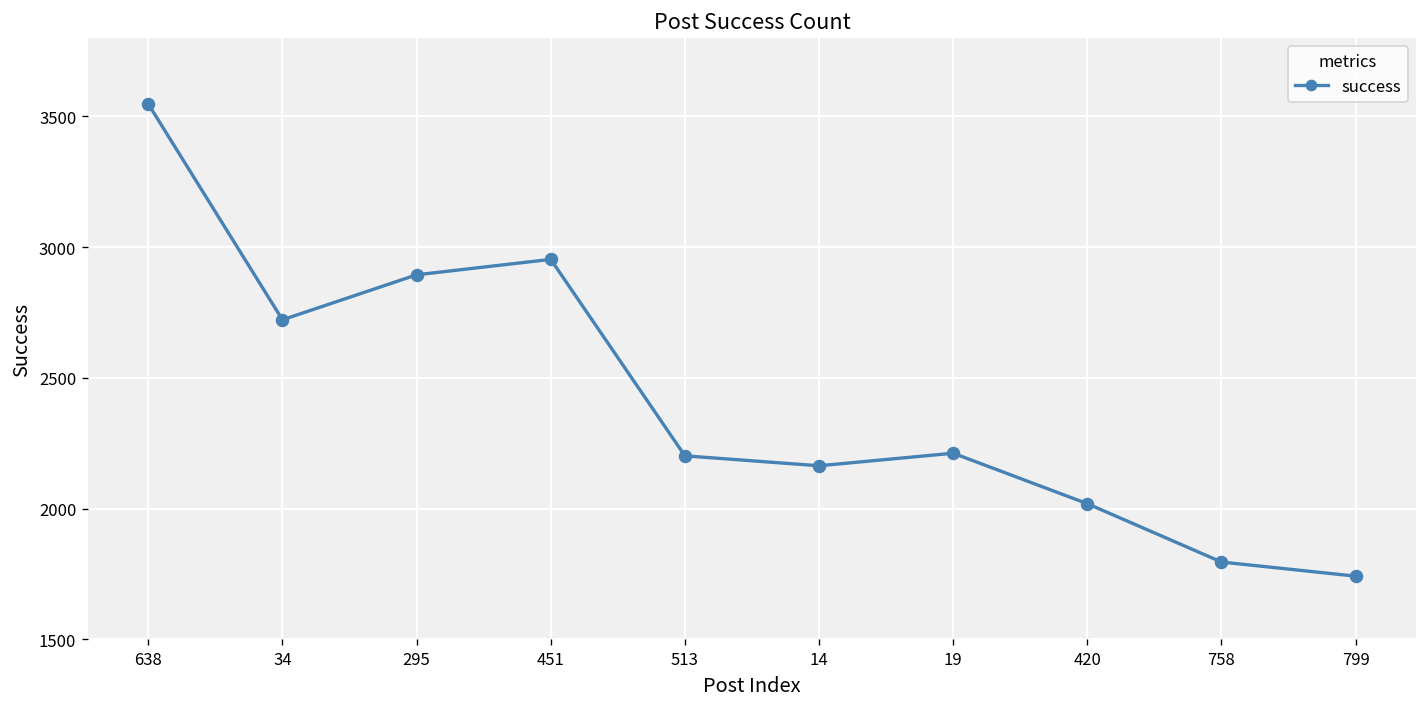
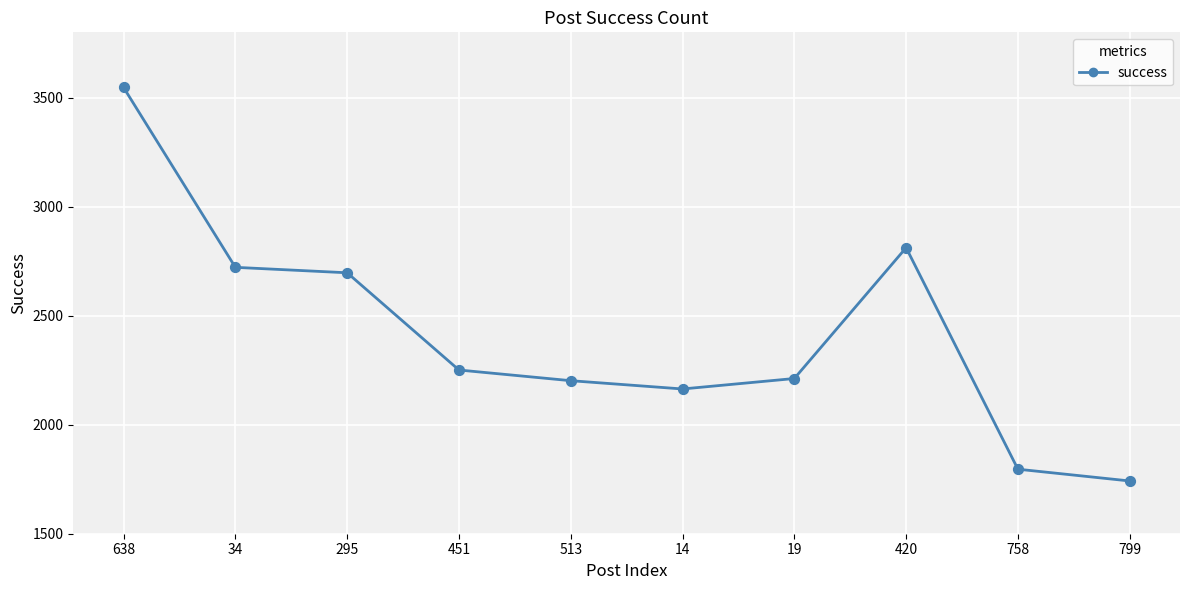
  {
    "638": 3550,
    "34": 2720,
-   "295": 2890,
-   "451": 2950,
+   "295": 2700,
+   "451": 2250,
    "513": 2200,
    "14": 2160,
    "19": 2210,
-   "420": 2020,
+   "420": 2810,
    "758": 1800,
    "799": 1740
  }
